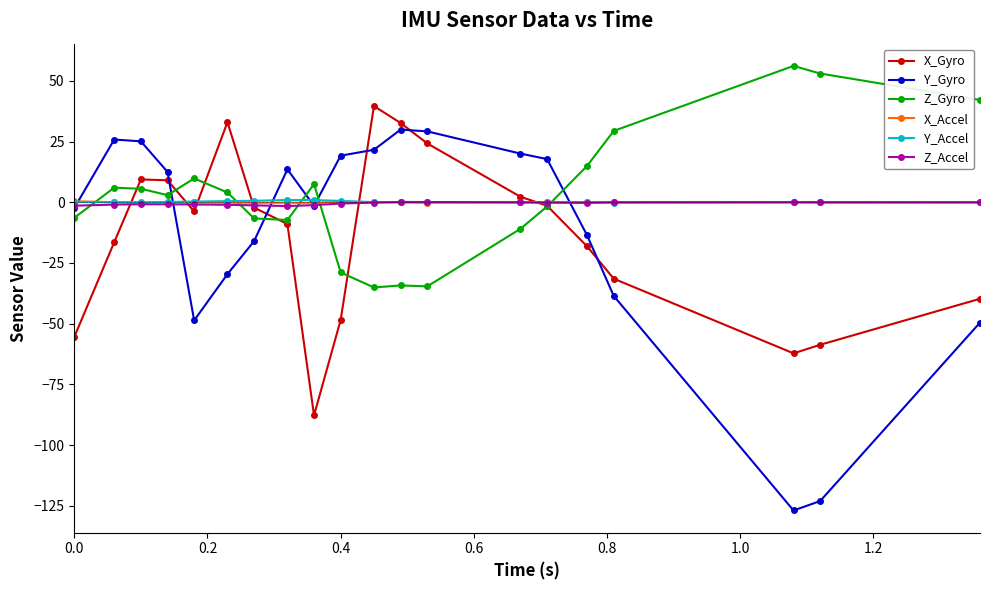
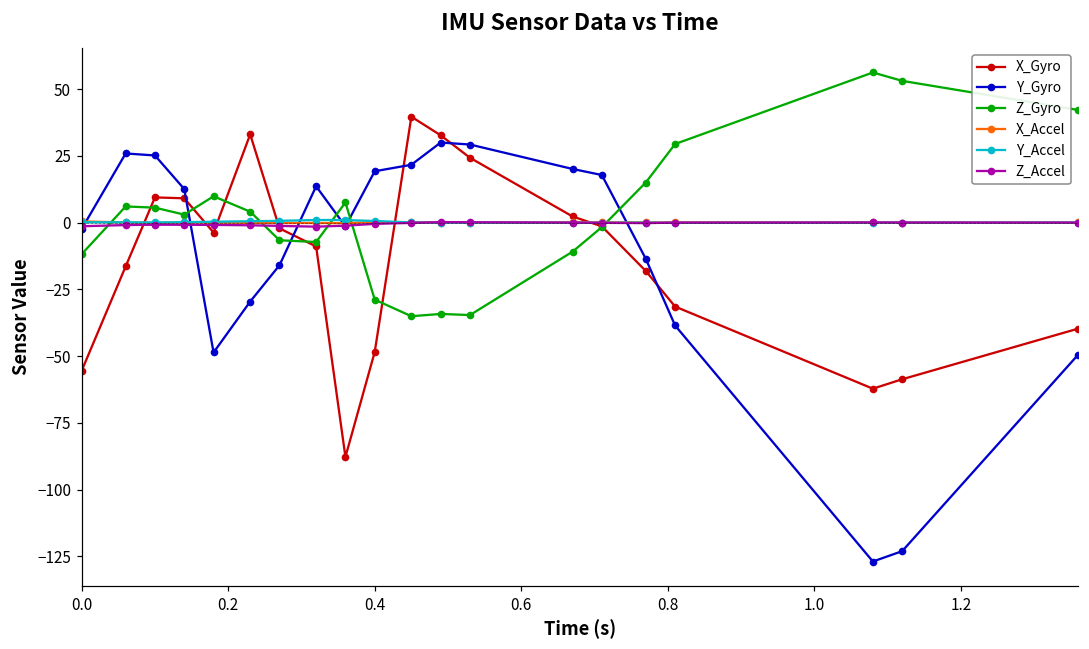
  {
    "X_Gyro": {
      "0.0": -55,
      "0.4": -48
    },
    "Y_Gyro": {
      "0.4": 19
    },
    "Z_Gyro": {
-     "0.0": -6,
+     "0.0": -12,
      "0.4": -29
    }
  }
